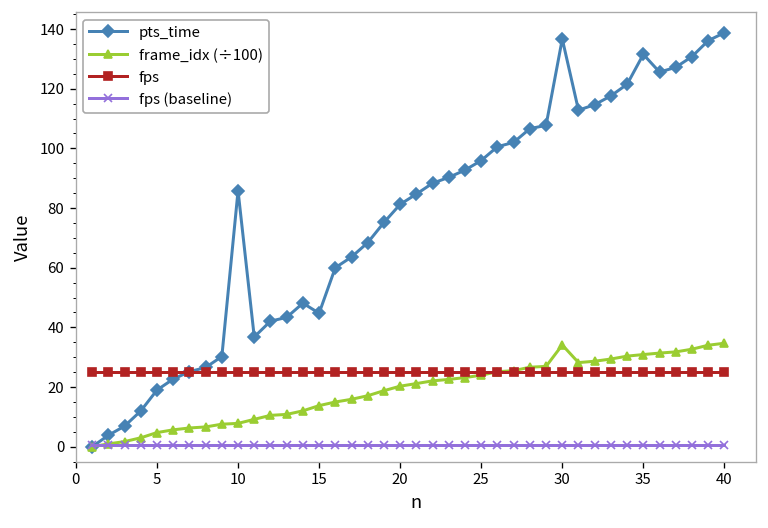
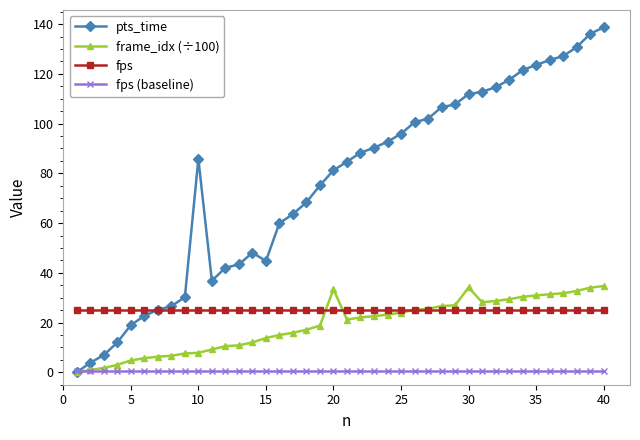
  {
    "pts_time": {
      "5": 19,
      "10": 86,
      "15": 45,
      "20": 81,
      "25": 96,
-     "30": 137,
-     "35": 132,
+     "30": 112,
+     "35": 124,
      "40": 139
    },
    "frame_idx (÷100)": {
      "5": 5,
      "10": 8,
      "15": 14,
-     "20": 20,
+     "20": 33,
      "25": 24,
      "30": 34,
      "35": 31,
      "40": 35
    },
    "fps": {
      "5": 25,
      "10": 25,
      "15": 25,
      "20": 25,
      "25": 25,
      "30": 25,
      "35": 25,
      "40": 25
    },
    "fps (baseline)": {
      "5": 1,
      "10": 1,
      "15": 1,
      "20": 1,
      "25": 1,
      "30": 1,
      "35": 1,
      "40": 1
    }
  }
